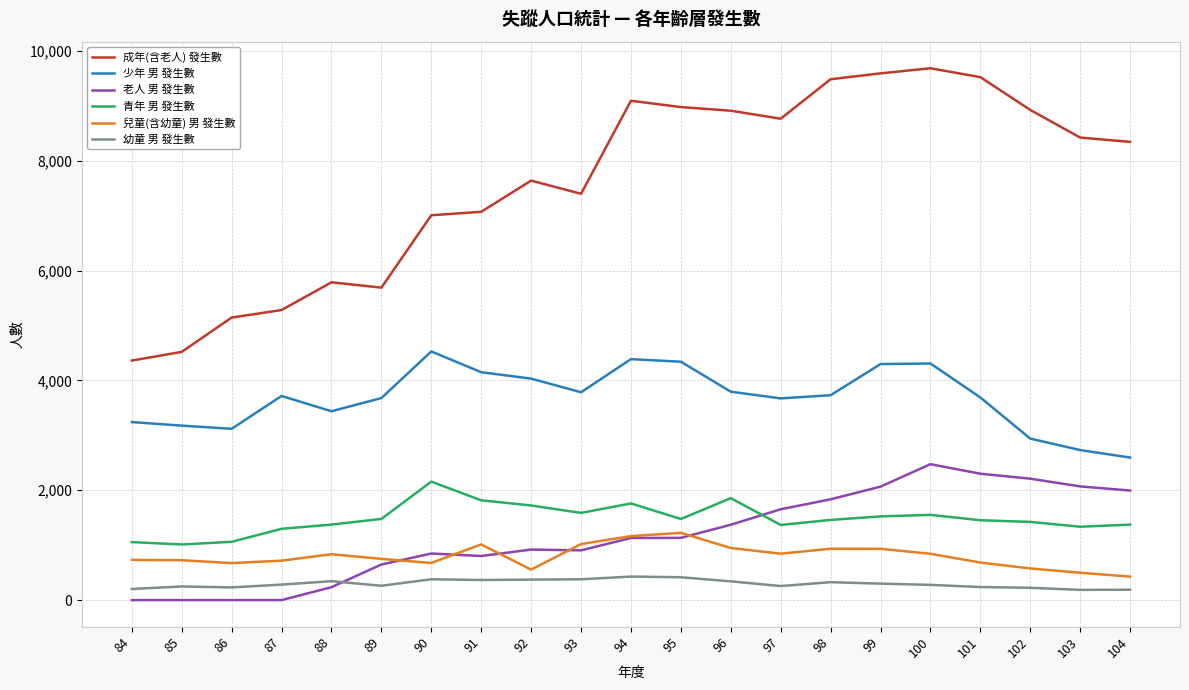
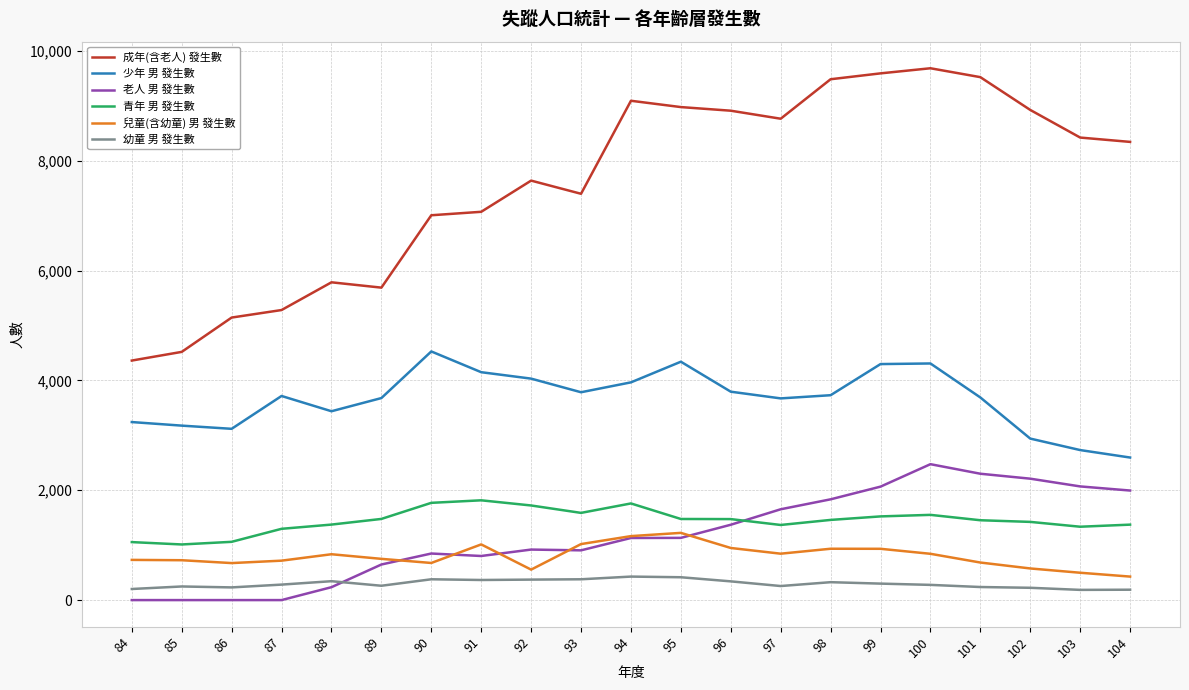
  {
    "成年(含老人) 發生數": {
      "84": "4,400",
      "85": "4,500",
      "86": "5,100",
      "87": "5,300",
      "88": "5,800",
      "89": "5,700",
      "90": "7,000",
      "91": "7,100",
      "92": "7,600",
      "93": "7,400",
      "94": "9,100",
      "95": "9,000",
      "96": "8,900",
      "97": "8,800",
      "98": "9,500",
      "99": "9,600",
      "100": "9,700",
      "101": "9,500",
      "102": "8,900",
      "103": "8,400",
      "104": "8,300"
    },
    "少年 男 發生數": {
      "84": "3,200",
      "85": "3,200",
      "86": "3,100",
      "87": "3,700",
      "88": "3,400",
      "89": "3,700",
      "90": "4,500",
      "91": "4,200",
      "92": "4,000",
      "93": "3,800",
-     "94": "4,400",
+     "94": "4,000",
      "95": "4,300",
      "96": "3,800",
      "97": "3,700",
      "98": "3,700",
      "99": "4,300",
      "100": "4,300",
      "101": "3,700",
      "102": "2,900",
      "103": "2,700",
      "104": "2,600"
    },
    "老人 男 發生數": {
      "84": "0",
      "85": "0",
      "86": "0",
      "87": "0",
      "88": "200",
      "89": "600",
      "90": "800",
      "91": "800",
      "92": "900",
      "93": "900",
      "95": "1,100",
      "96": "1,400",
      "97": "1,700",
      "98": "1,800",
      "99": "2,100",
      "100": "2,500",
      "101": "2,300",
      "102": "2,200",
      "103": "2,100",
      "104": "2,000"
    },
    "青年 男 發生數": {
      "84": "1,100",
      "85": "1,000",
      "86": "1,100",
      "87": "1,300",
      "88": "1,400",
      "89": "1,500",
-     "90": "2,200",
+     "90": "1,800",
      "91": "1,800",
      "92": "1,700",
      "93": "1,600",
      "94": "1,800",
      "95": "1,500",
-     "96": "1,900",
+     "96": "1,500",
      "97": "1,400",
      "98": "1,500",
      "99": "1,500",
      "100": "1,600",
      "101": "1,500",
      "102": "1,400",
      "103": "1,300",
      "104": "1,400"
    },
    "兒童(含幼童) 男 發生數": {
      "84": "700",
      "85": "700",
      "86": "700",
      "87": "700",
      "88": "800",
      "89": "800",
      "90": "700",
      "91": "1,000",
      "92": "600",
      "93": "1,000",
      "95": "1,200",
      "96": "900",
      "97": "800",
      "98": "900",
      "99": "900",
      "100": "800",
      "101": "700",
      "102": "600",
      "103": "500",
      "104": "400"
    },
    "幼童 男 發生數": {
      "84": "200",
      "85": "200",
      "86": "200",
      "87": "300",
      "88": "300",
      "89": "300",
      "90": "400",
      "91": "400",
      "92": "400",
      "93": "400",
      "94": "400",
      "95": "400",
      "96": "300",
      "97": "300",
      "98": "300",
      "99": "300",
      "100": "300",
      "101": "200",
      "102": "200",
      "103": "200",
      "104": "200"
    }
  }
